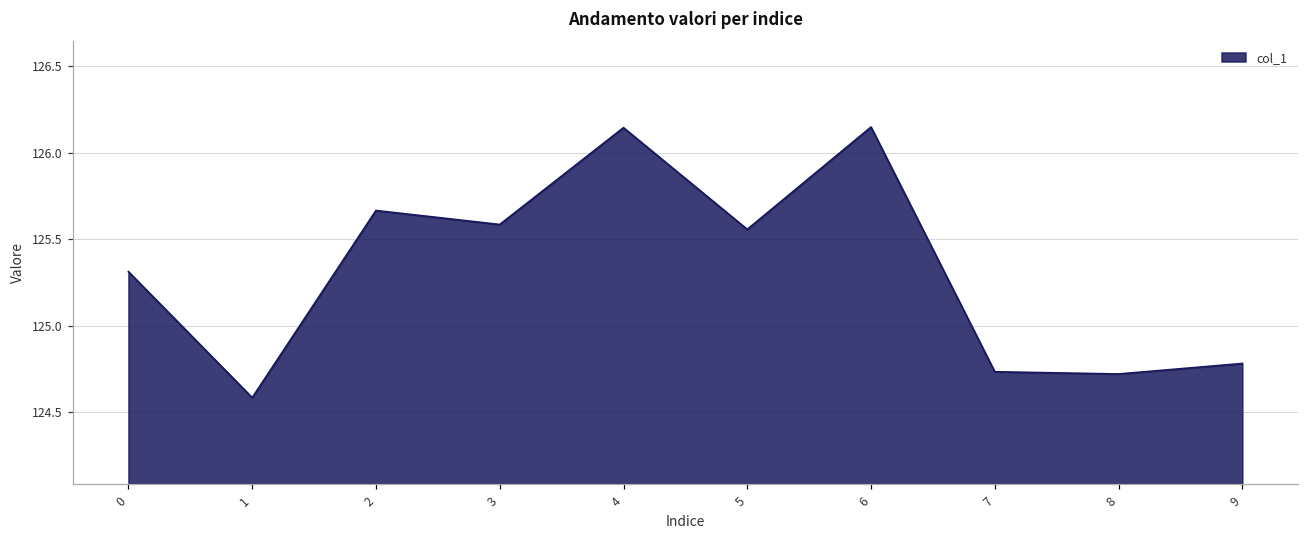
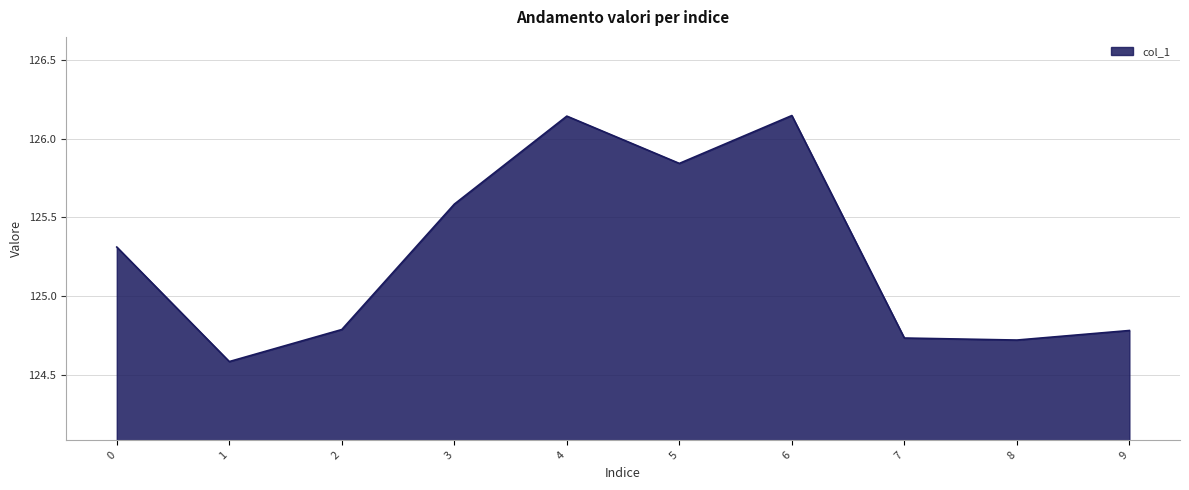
  {
    "0": 125.31,
    "1": 124.58,
-   "2": 125.67,
+   "2": 124.79,
    "3": 125.58,
    "4": 126.14,
-   "5": 125.56,
+   "5": 125.84,
    "6": 126.15,
    "7": 124.73,
    "8": 124.72,
    "9": 124.78
  }
